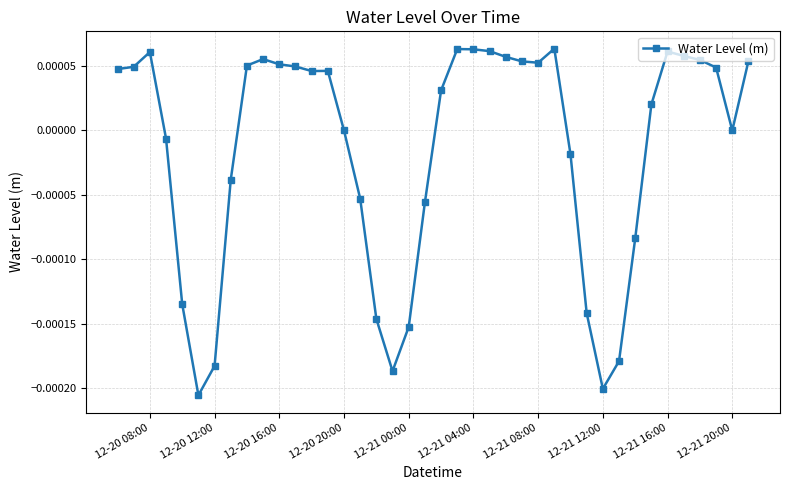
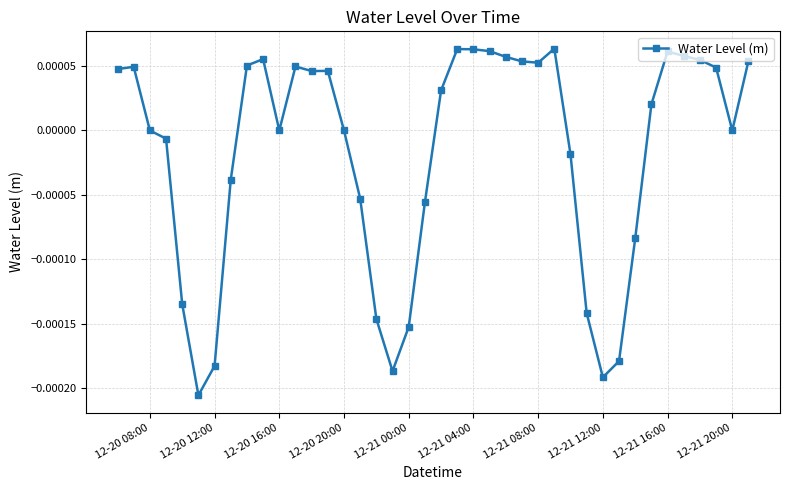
  {
-   "12-20 08:00": 0.0001,
+   "12-20 08:00": 0.0000,
    "12-20 12:00": -0.000183,
-   "12-20 16:00": 0.0001,
+   "12-20 16:00": 0.0000,
    "12-20 20:00": 0.000000,
    "12-21 00:00": -0.000153,
    "12-21 04:00": 0.000063,
    "12-21 08:00": 0.000053,
-   "12-21 12:00": -0.000201,
+   "12-21 12:00": -0.000192,
    "12-21 20:00": 0.000000
  }
